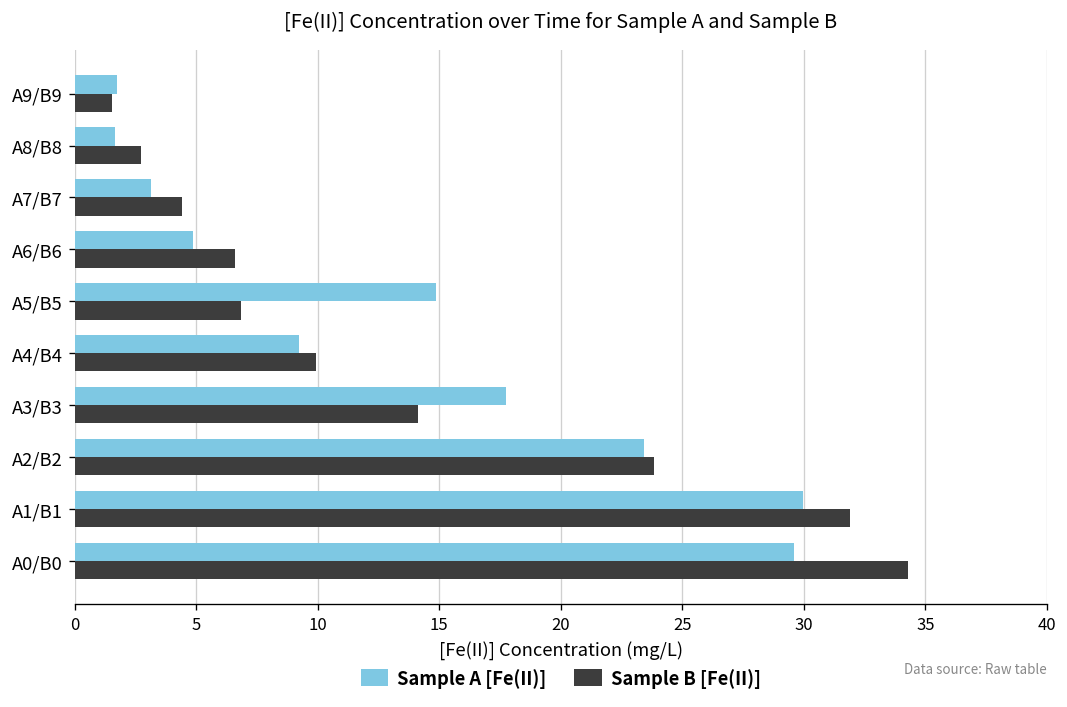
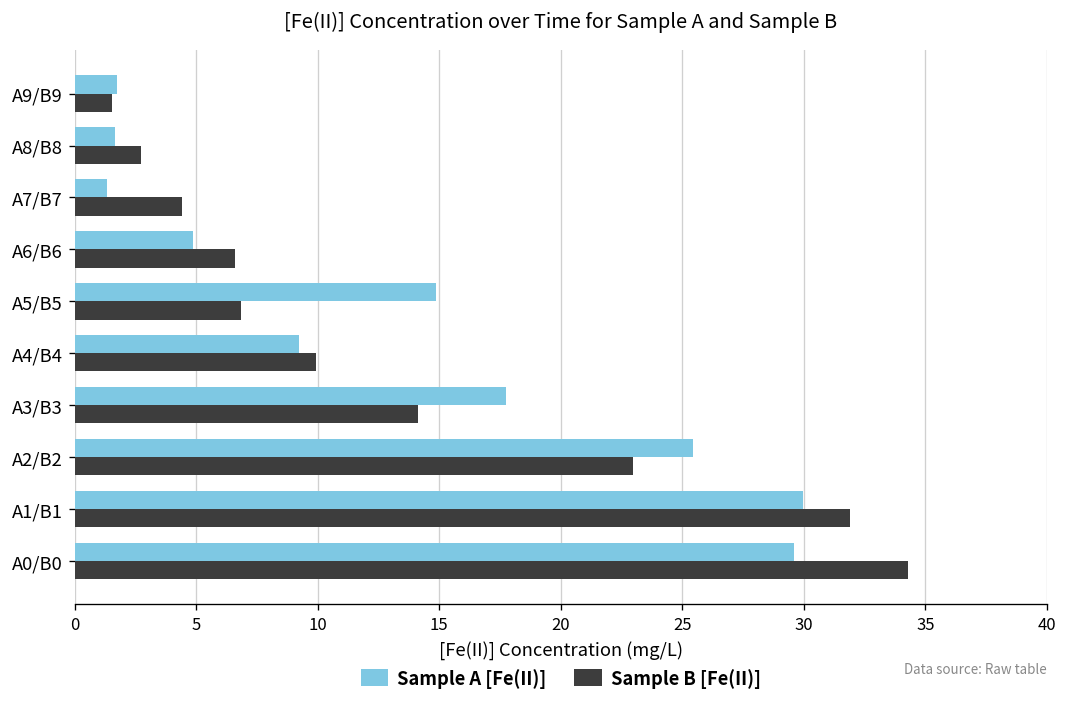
  {
    "Sample A [Fe(II)]": {
      "A9/B9": 1.7,
      "A8/B8": 1.7,
-     "A7/B7": 3.1,
+     "A7/B7": 1.3,
      "A6/B6": 4.9,
      "A5/B5": 14.9,
      "A4/B4": 9.2,
      "A3/B3": 17.8,
-     "A2/B2": 23.4,
+     "A2/B2": 25.4,
      "A1/B1": 30.0,
      "A0/B0": 29.6
    },
    "Sample B [Fe(II)]": {
      "A9/B9": 1.5,
      "A8/B8": 2.7,
      "A7/B7": 4.4,
      "A6/B6": 6.6,
      "A5/B5": 6.8,
      "A4/B4": 9.9,
      "A3/B3": 14.1,
-     "A2/B2": 23.8,
+     "A2/B2": 23.0,
      "A1/B1": 31.9,
      "A0/B0": 34.3
    }
  }
